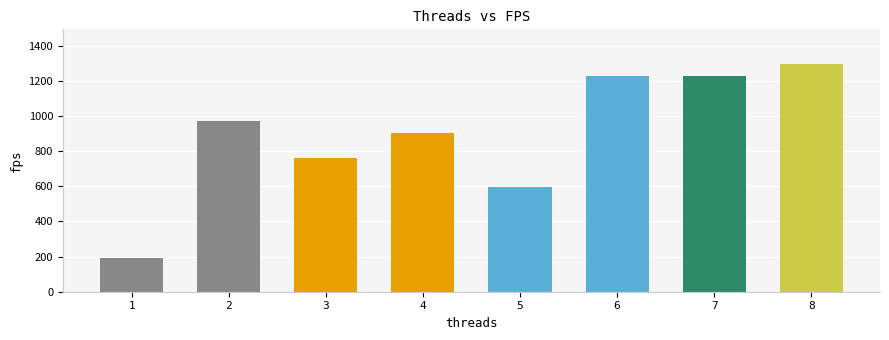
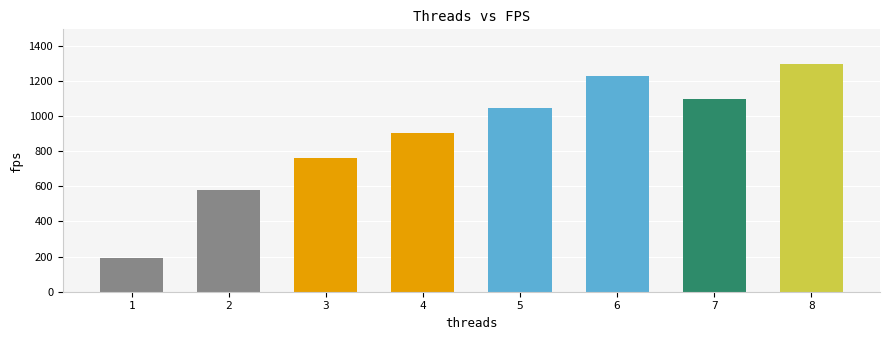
  {
    "1": 190,
-   "2": 970,
+   "2": 580,
    "3": 760,
    "4": 900,
-   "5": 590,
+   "5": 1040,
    "6": 1230,
-   "7": 1230,
+   "7": 1100,
    "8": 1300
  }
